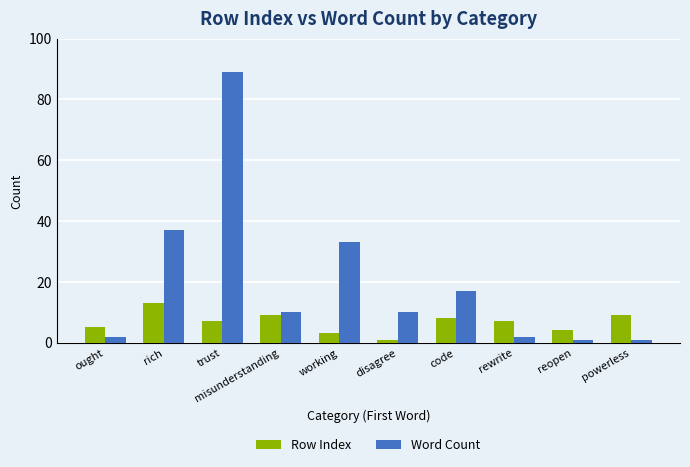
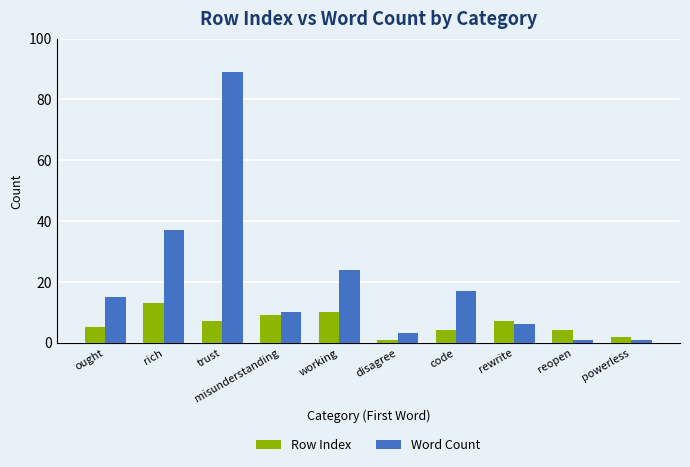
  {
    "Row Index": {
      "ought": 5,
      "rich": 13,
      "trust": 7,
      "misunderstanding": 9,
-     "working": 3,
+     "working": 10,
      "disagree": 1,
-     "code": 8,
+     "code": 4,
      "rewrite": 7,
      "reopen": 4,
-     "powerless": 9
+     "powerless": 2
    },
    "Word Count": {
-     "ought": 2,
+     "ought": 15,
      "rich": 37,
      "trust": 89,
      "misunderstanding": 10,
-     "working": 33,
-     "disagree": 10,
+     "working": 24,
+     "disagree": 3,
      "code": 17,
-     "rewrite": 2,
+     "rewrite": 6,
      "reopen": 1,
      "powerless": 1
    }
  }
